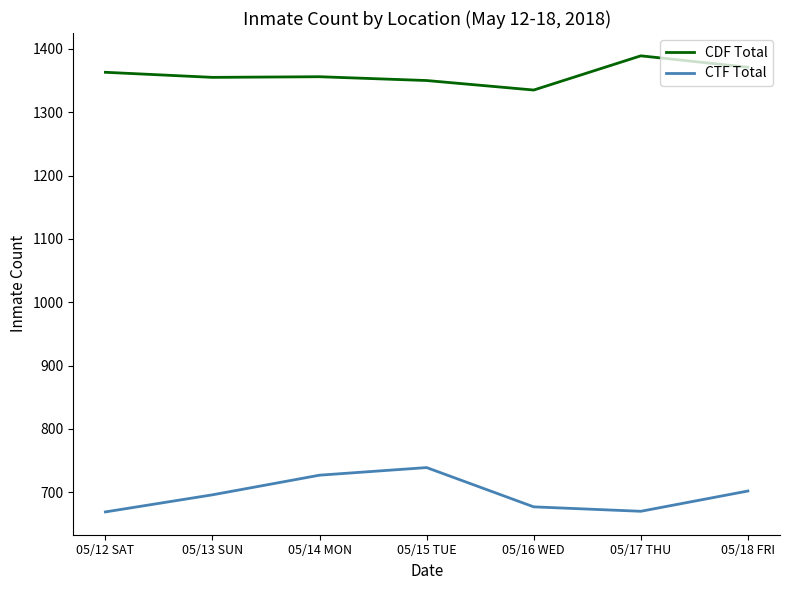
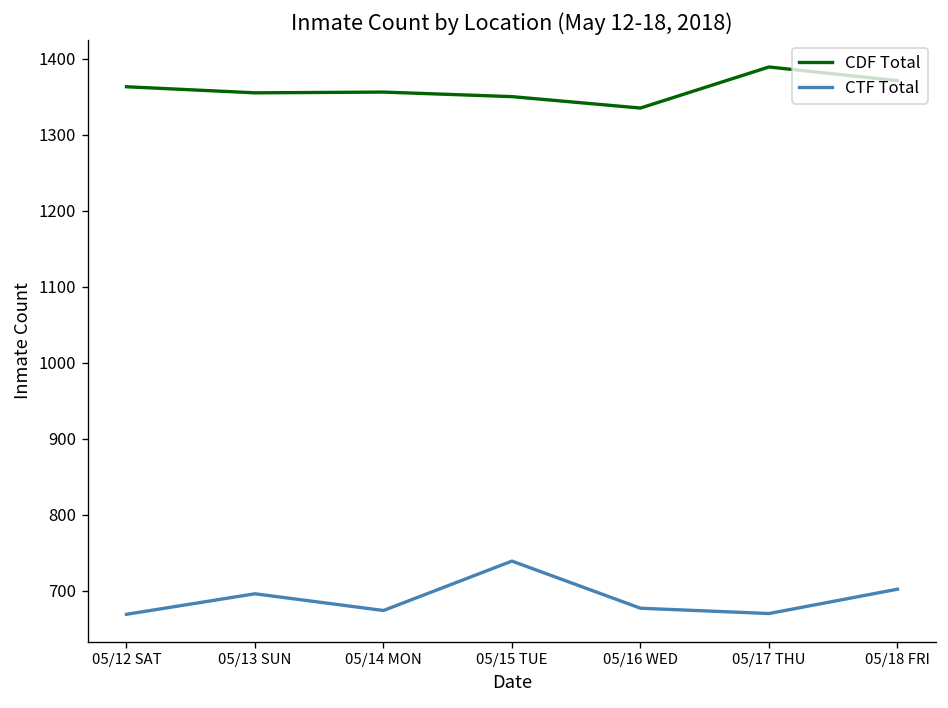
  {
    "CDF Total": {
      "05/12 SAT": 1360,
      "05/13 SUN": 1360,
      "05/14 MON": 1360,
      "05/15 TUE": 1350,
      "05/16 WED": 1340,
      "05/17 THU": 1390
    },
    "CTF Total": {
      "05/12 SAT": 670,
      "05/13 SUN": 700,
-     "05/14 MON": 730,
+     "05/14 MON": 670,
      "05/15 TUE": 740,
      "05/16 WED": 680,
      "05/17 THU": 670,
      "05/18 FRI": 700
    }
  }
